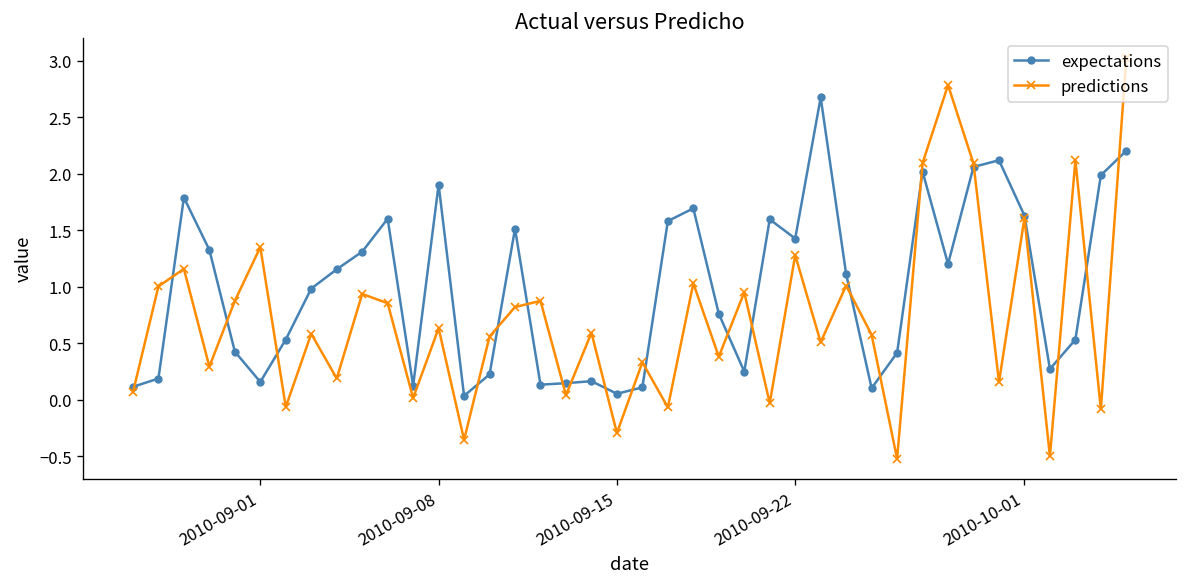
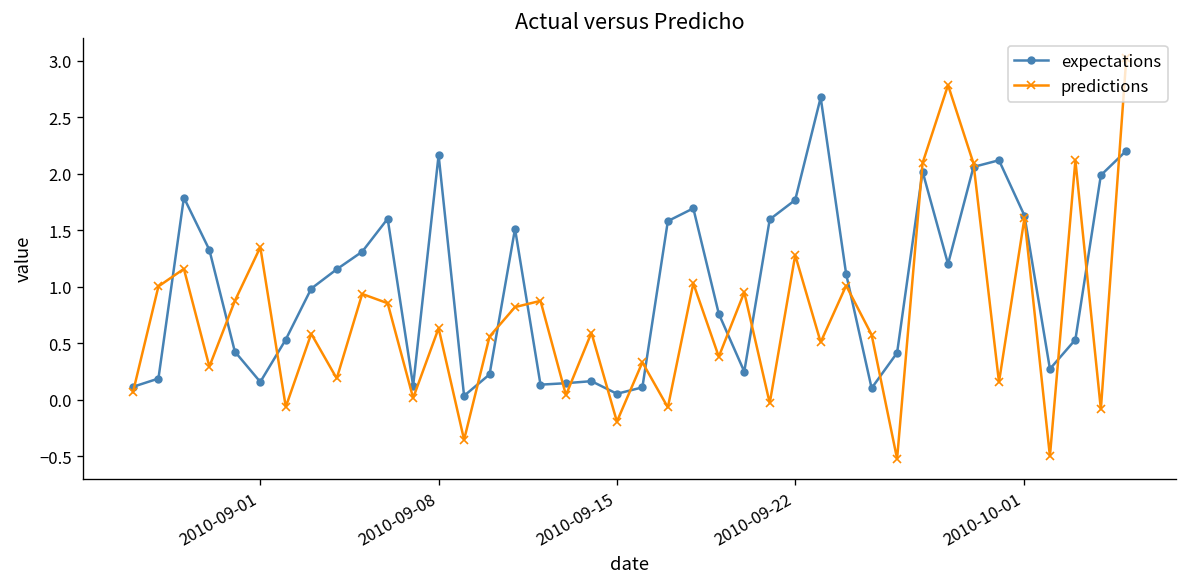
  {
    "expectations": {
      "2010-09-01": 0.2,
-     "2010-09-08": 1.9,
+     "2010-09-08": 2.2,
      "2010-09-15": 0.1,
-     "2010-09-22": 1.4
+     "2010-09-22": 1.8
    },
    "predictions": {
      "2010-09-01": 1.4,
      "2010-09-08": 0.6,
-     "2010-09-15": -0.3,
+     "2010-09-15": -0.2,
      "2010-09-22": 1.3
    }
  }
